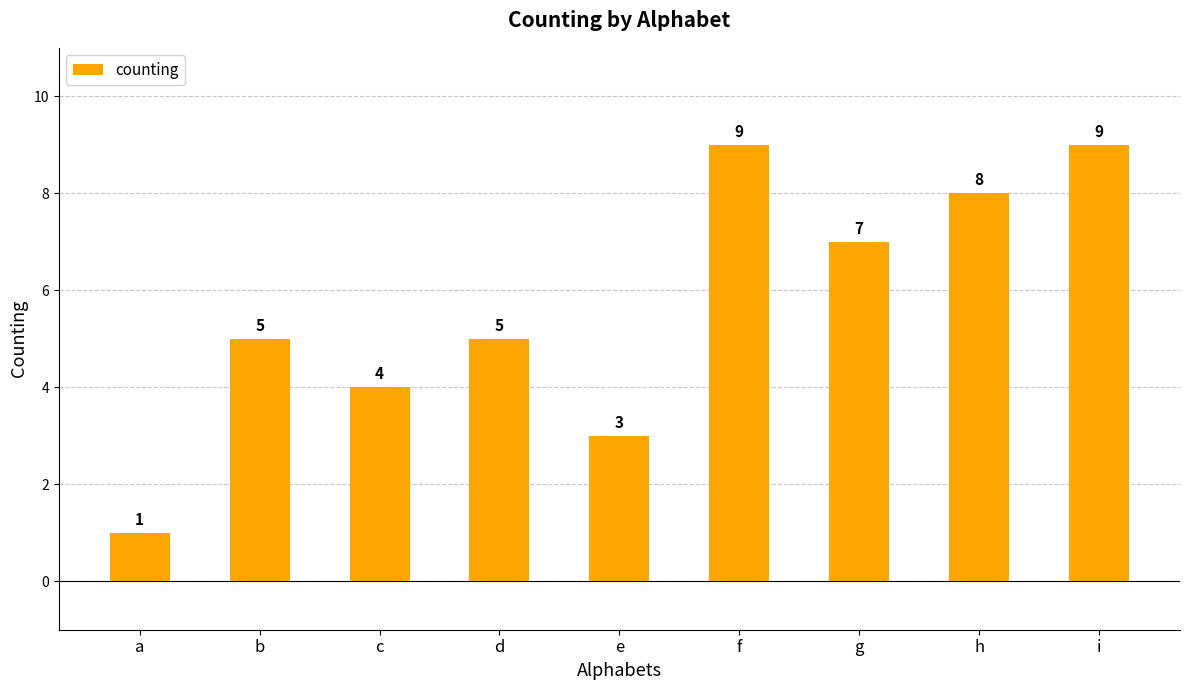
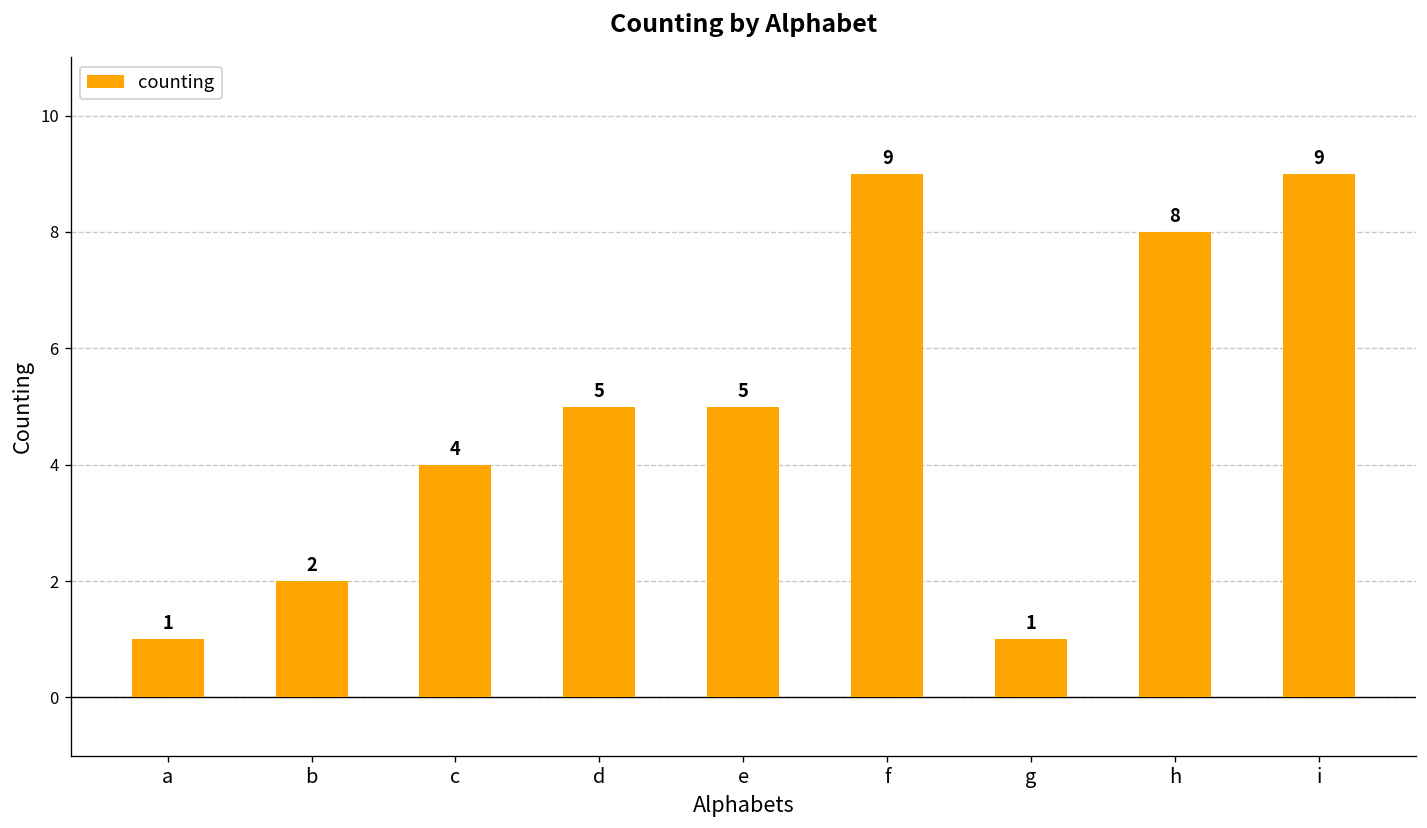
  {
    "a": 1,
-   "b": 5,
+   "b": 2,
    "c": 4,
    "d": 5,
-   "e": 3,
+   "e": 5,
    "f": 9,
-   "g": 7,
+   "g": 1,
    "h": 8,
    "i": 9
  }
